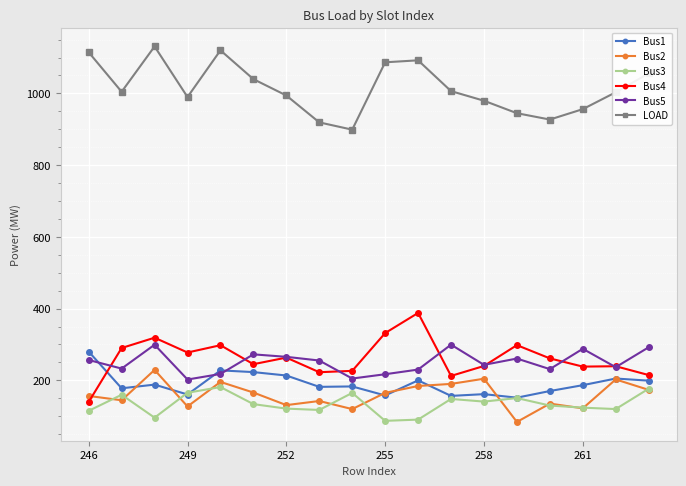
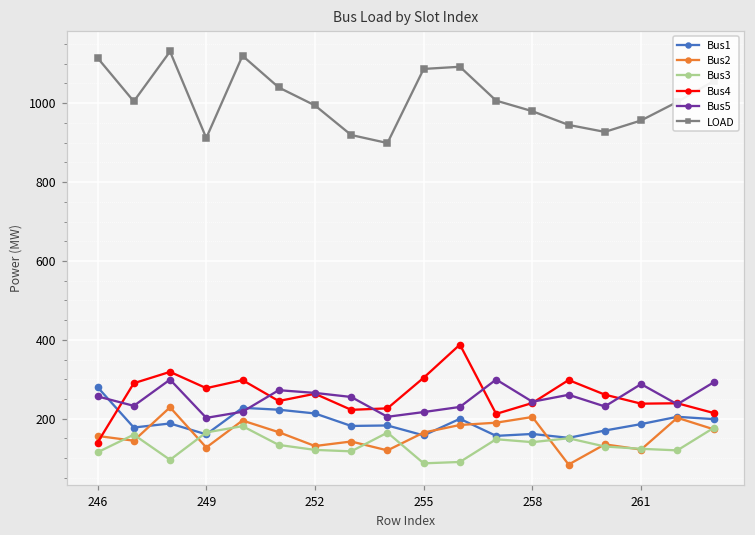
  {
    "Bus1": {
      "246": 280,
      "252": 210,
      "255": 160,
      "258": 160,
      "261": 190
    },
    "Bus2": {
      "246": 160,
      "249": 130,
      "252": 130,
      "255": 170,
      "258": 200
    },
    "Bus3": {
      "246": 110,
      "252": 120,
      "255": 90,
      "258": 140
    },
    "Bus4": {
      "246": 140,
      "249": 280,
-     "255": 330,
+     "255": 300,
      "261": 240
    },
    "Bus5": {
      "246": 260,
      "249": 200,
      "255": 220,
      "261": 290
    },
    "LOAD": {
      "246": 1110,
-     "249": 990,
+     "249": 910,
      "252": 990,
      "255": 1090,
      "258": 980,
      "261": 960
    }
  }
